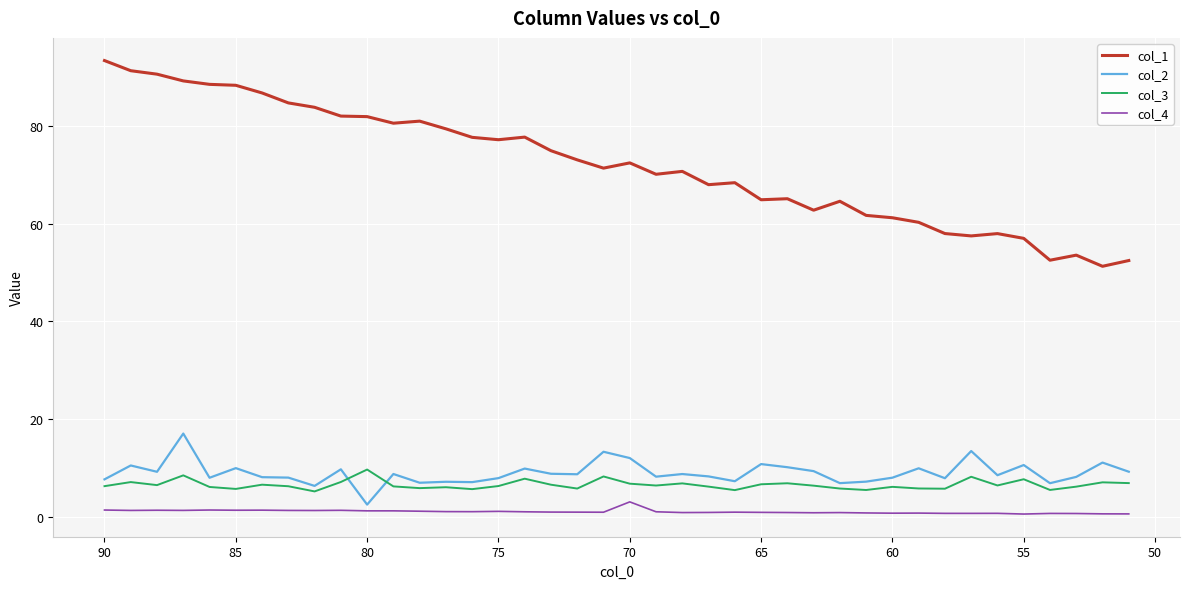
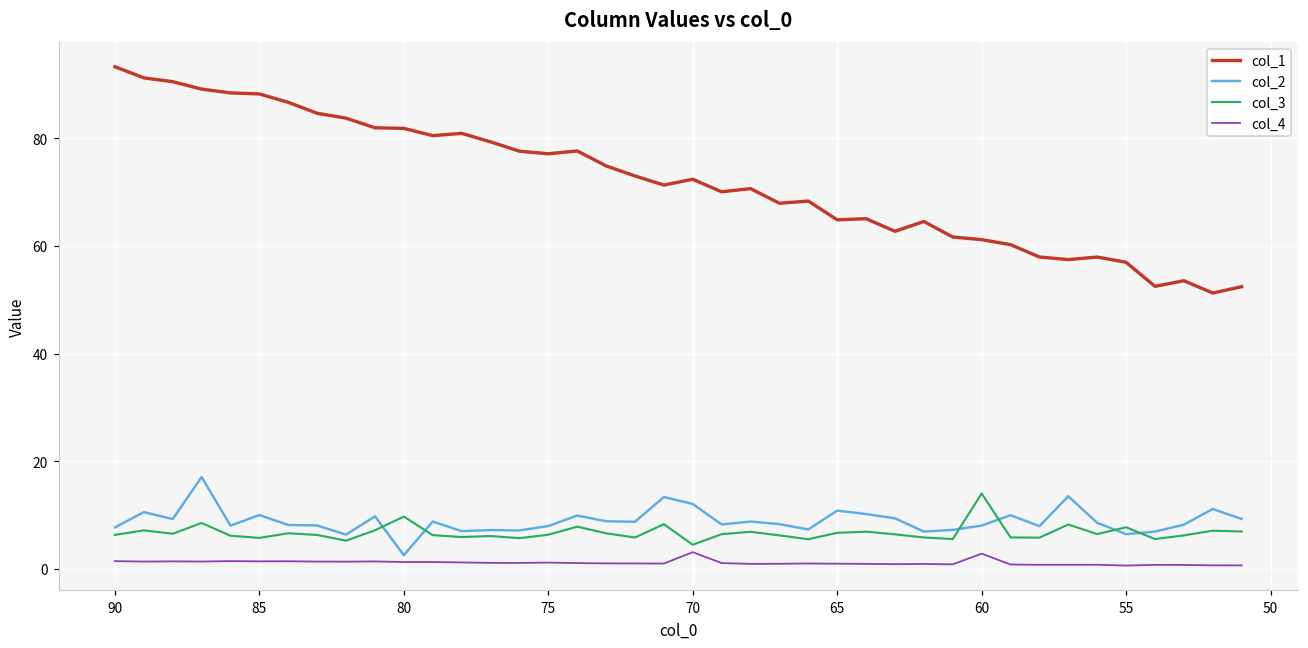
  {
    "col_1": {
      "90": 93,
      "85": 88,
      "80": 82,
      "75": 77,
      "70": 72,
      "65": 65,
      "60": 61,
      "55": 57
    },
    "col_2": {
      "90": 8,
      "85": 10,
      "80": 3,
      "75": 8,
      "70": 12,
      "65": 11,
      "60": 8,
-     "55": 11
+     "55": 6
    },
    "col_3": {
      "90": 6,
      "85": 6,
      "80": 10,
      "75": 6,
-     "70": 7,
+     "70": 4,
      "65": 7,
-     "60": 6,
+     "60": 14,
      "55": 8
    },
    "col_4": {
      "90": 1,
      "85": 1,
      "80": 1,
      "75": 1,
      "70": 3,
      "65": 1,
-     "60": 1,
+     "60": 3,
      "55": 1
    }
  }
